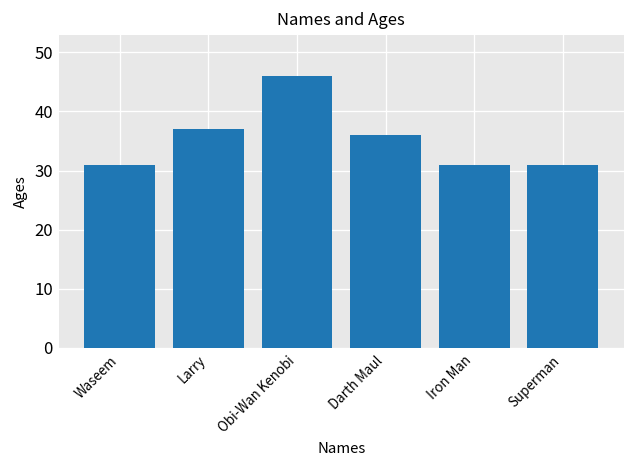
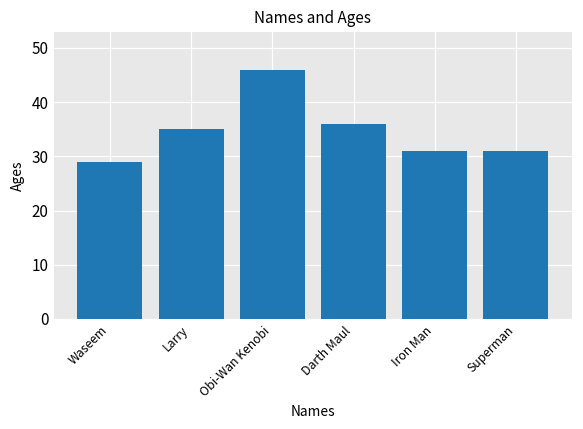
  {
-   "Waseem": 31,
-   "Larry": 37,
+   "Waseem": 29,
+   "Larry": 35,
    "Obi-Wan Kenobi": 46,
    "Darth Maul": 36,
    "Iron Man": 31,
    "Superman": 31
  }
